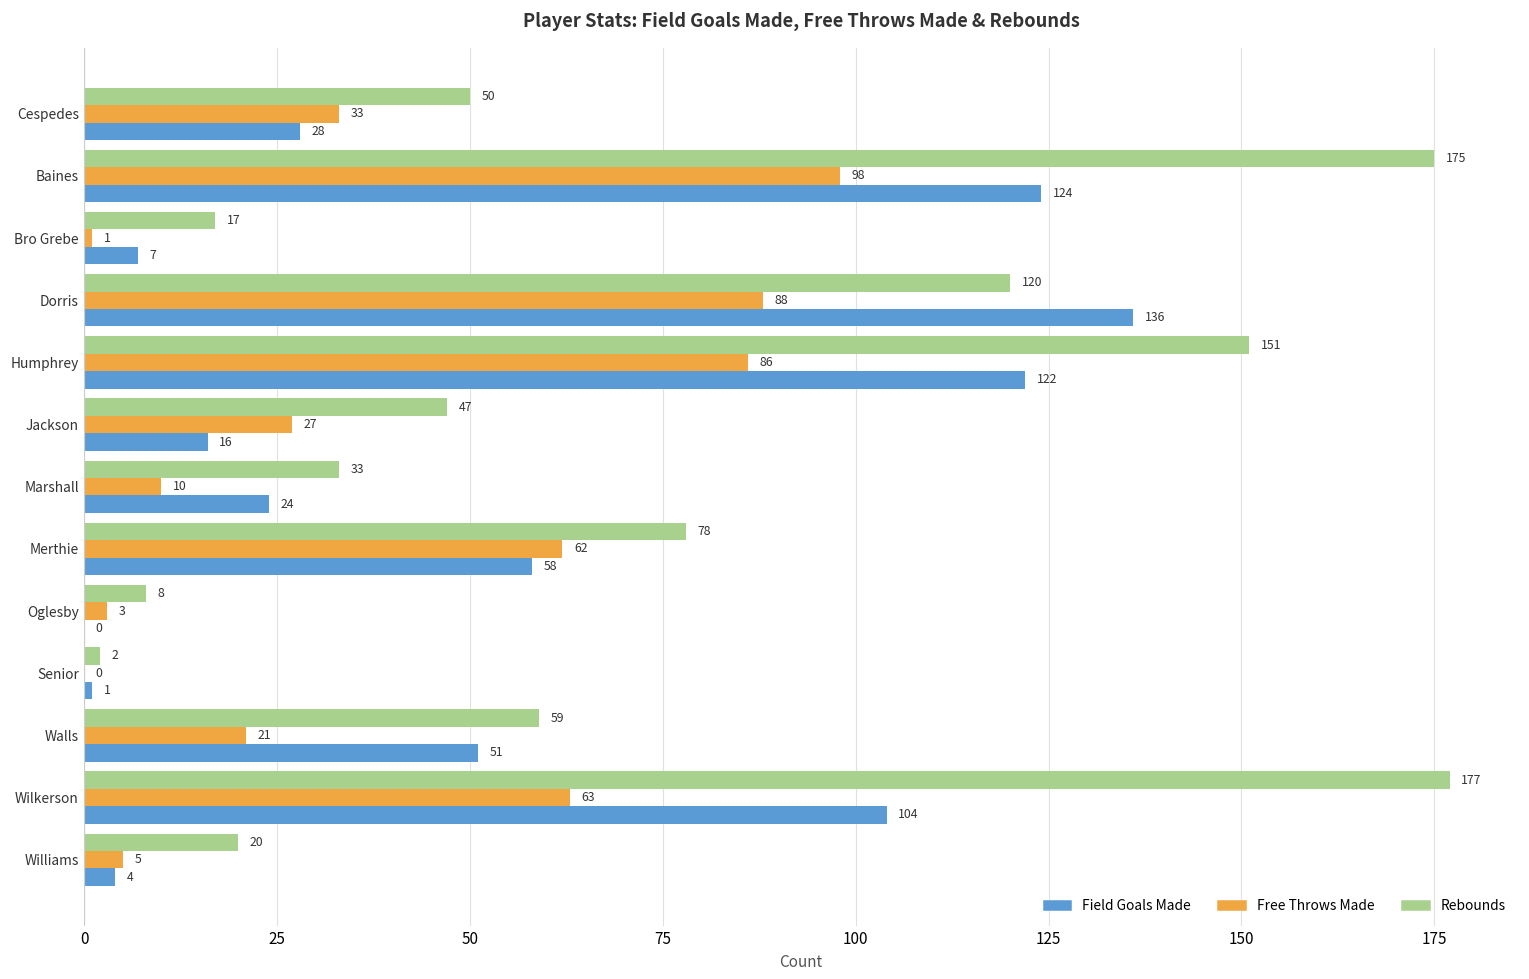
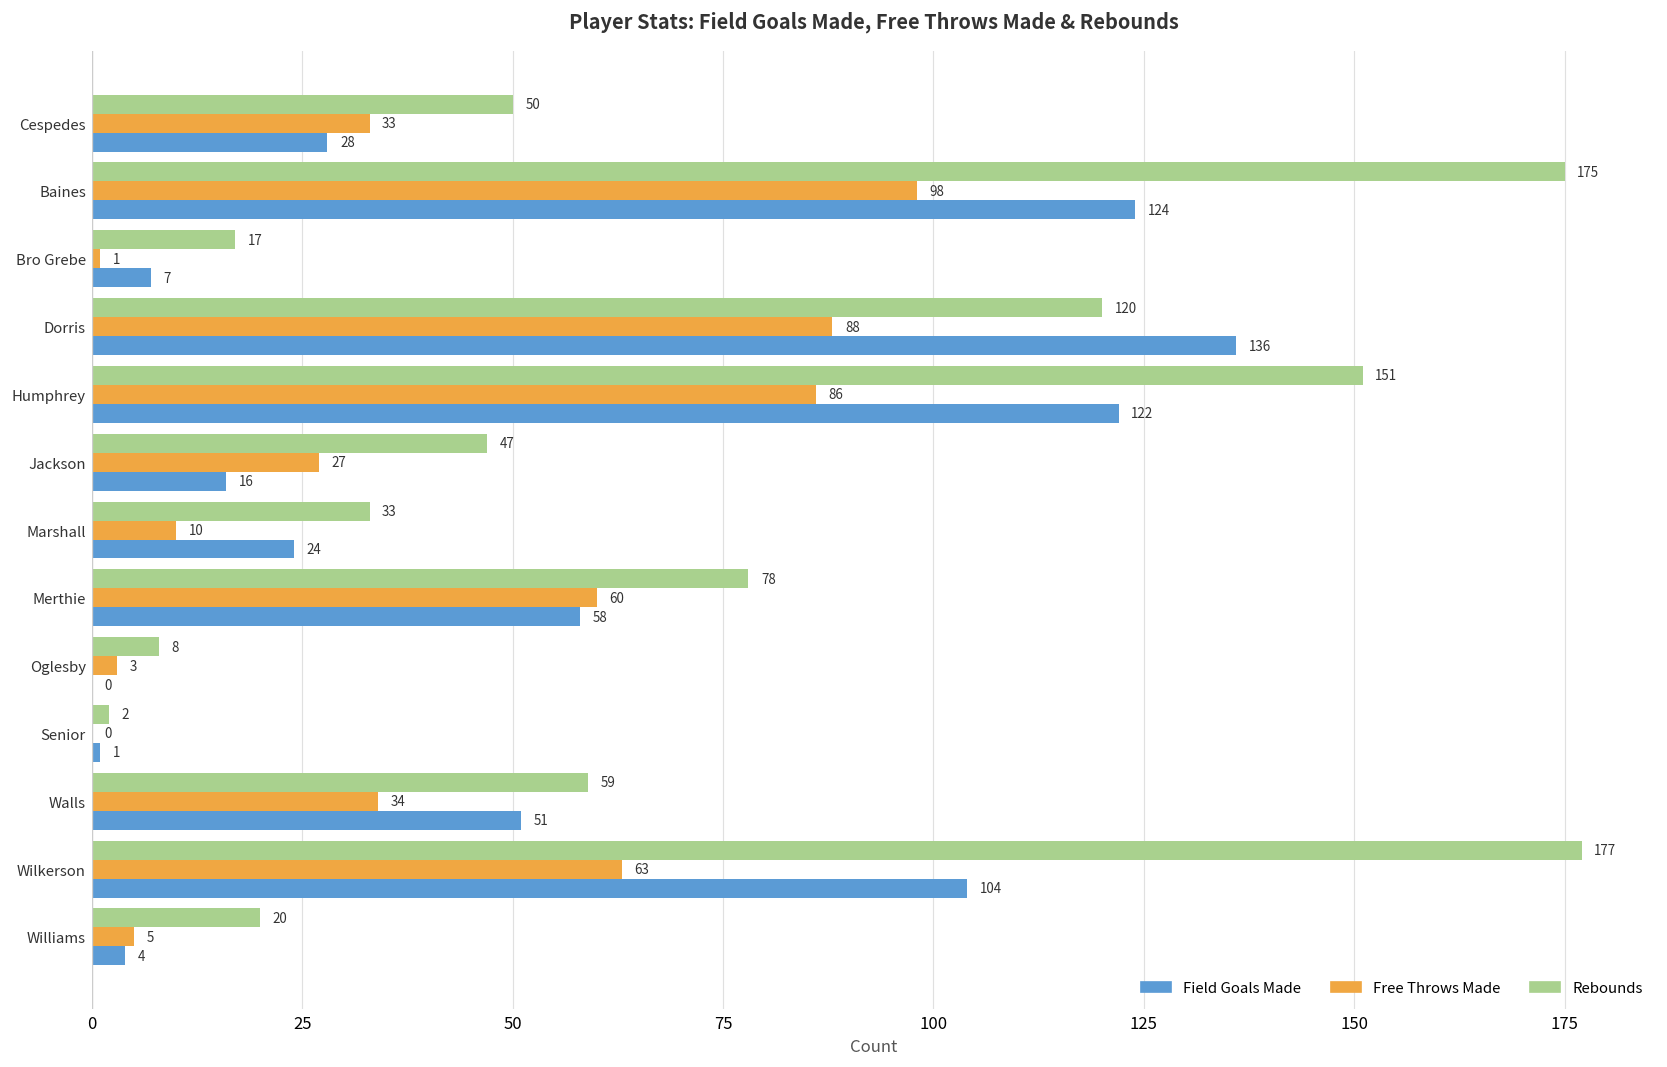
  {
    "Field Goals Made": {
      "Cespedes": 28,
      "Baines": 124,
      "Bro Grebe": 7,
      "Dorris": 136,
      "Humphrey": 122,
      "Jackson": 16,
      "Marshall": 24,
      "Merthie": 58,
      "Oglesby": 0,
      "Senior": 1,
      "Walls": 51,
      "Wilkerson": 104,
      "Williams": 4
    },
    "Free Throws Made": {
      "Cespedes": 33,
      "Baines": 98,
      "Bro Grebe": 1,
      "Dorris": 88,
      "Humphrey": 86,
      "Jackson": 27,
      "Marshall": 10,
-     "Merthie": 62,
+     "Merthie": 60,
      "Oglesby": 3,
      "Senior": 0,
-     "Walls": 21,
+     "Walls": 34,
      "Wilkerson": 63,
      "Williams": 5
    },
    "Rebounds": {
      "Cespedes": 50,
      "Baines": 175,
      "Bro Grebe": 17,
      "Dorris": 120,
      "Humphrey": 151,
      "Jackson": 47,
      "Marshall": 33,
      "Merthie": 78,
      "Oglesby": 8,
      "Senior": 2,
      "Walls": 59,
      "Wilkerson": 177,
      "Williams": 20
    }
  }
